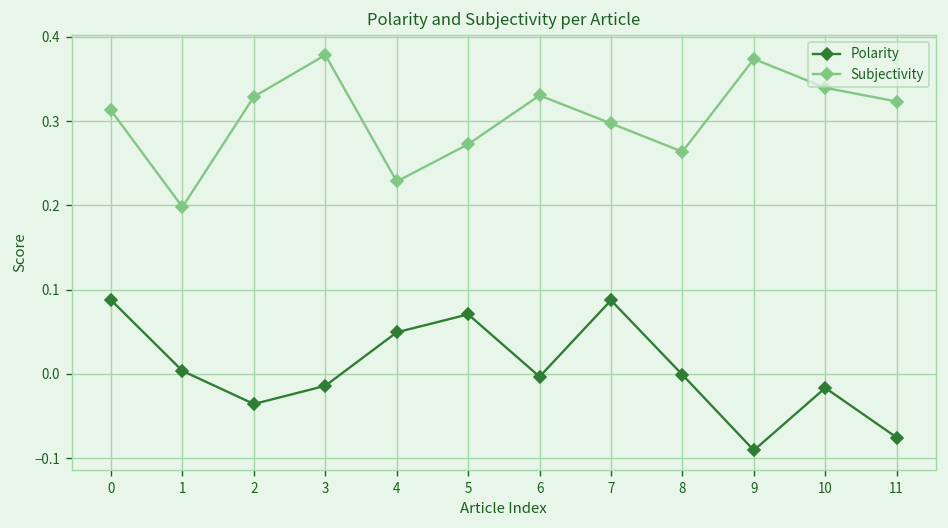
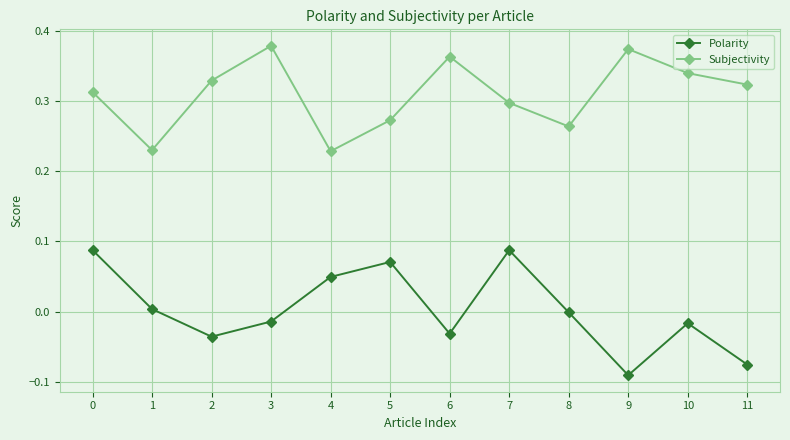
  {
    "Polarity": {
      "0": 0.09,
      "1": 0.00,
      "2": -0.04,
      "3": -0.01,
      "4": 0.05,
      "5": 0.07,
-     "6": 0.00,
+     "6": -0.03,
      "7": 0.09,
      "8": 0.00,
      "9": -0.09,
      "10": -0.02,
      "11": -0.08
    },
    "Subjectivity": {
      "0": 0.31,
-     "1": 0.20,
+     "1": 0.23,
      "2": 0.33,
      "3": 0.38,
      "4": 0.23,
      "5": 0.27,
-     "6": 0.33,
+     "6": 0.36,
      "7": 0.30,
      "8": 0.26,
      "9": 0.37,
      "10": 0.34,
      "11": 0.32
    }
  }
